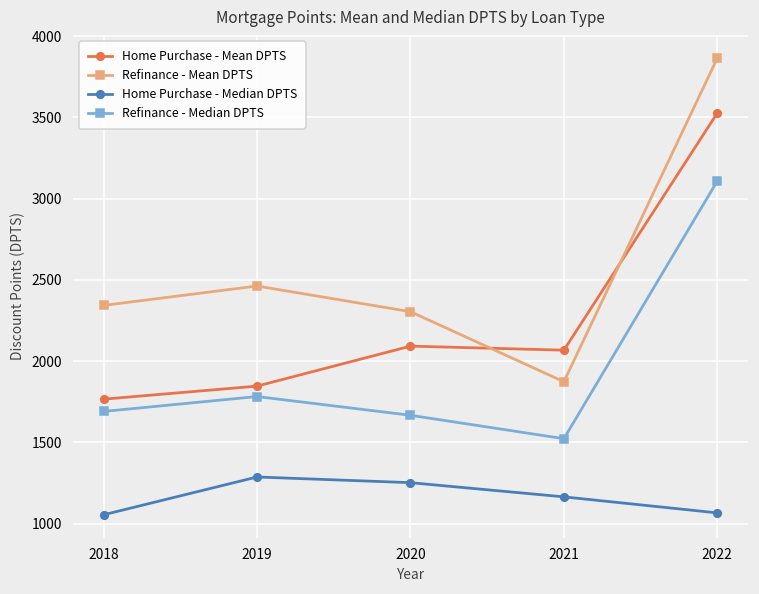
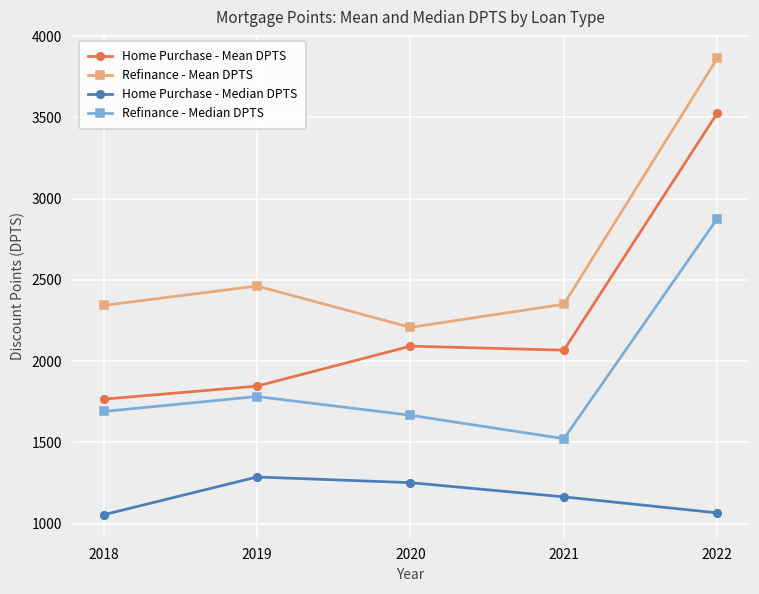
  {
    "Home Purchase - Mean DPTS": {
      "2018": 1770,
      "2019": 1850,
      "2020": 2090,
      "2021": 2070,
      "2022": 3530
    },
    "Refinance - Mean DPTS": {
      "2018": 2340,
      "2019": 2460,
-     "2020": 2300,
-     "2021": 1870,
+     "2020": 2210,
+     "2021": 2350,
      "2022": 3870
    },
    "Home Purchase - Median DPTS": {
      "2018": 1050,
      "2019": 1290,
      "2020": 1250,
      "2021": 1160,
      "2022": 1070
    },
    "Refinance - Median DPTS": {
      "2018": 1690,
      "2019": 1780,
      "2020": 1670,
      "2021": 1520,
-     "2022": 3110
+     "2022": 2880
    }
  }
